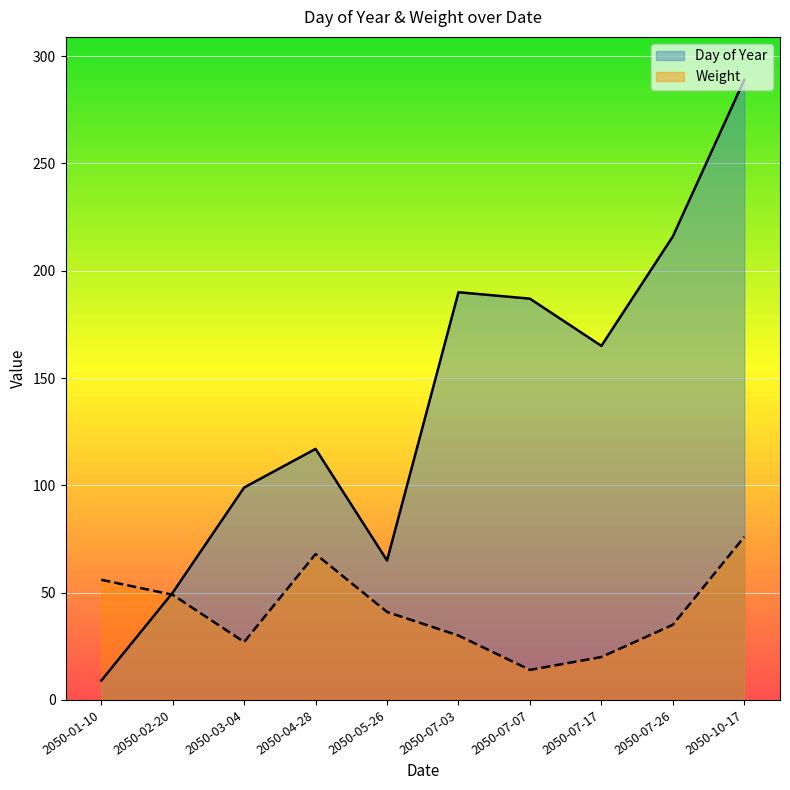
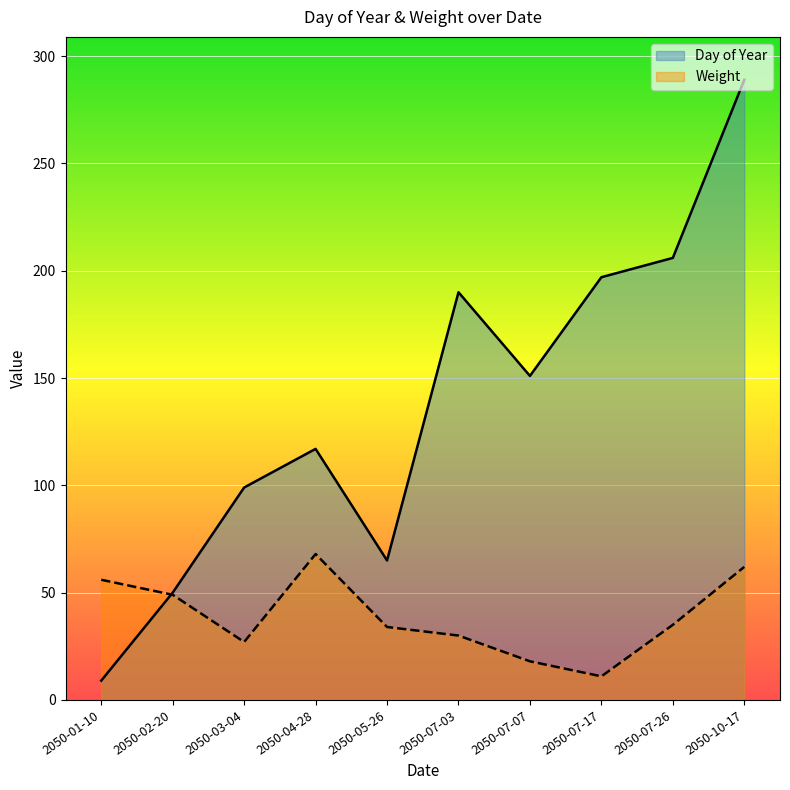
  {
    "Day of Year": {
      "2050-01-10": 9,
      "2050-03-04": 99,
      "2050-04-28": 117,
      "2050-05-26": 65,
      "2050-07-03": 190,
-     "2050-07-07": 187,
-     "2050-07-17": 165,
-     "2050-07-26": 216
+     "2050-07-07": 151,
+     "2050-07-17": 197,
+     "2050-07-26": 206
    },
    "Weight": {
      "2050-01-10": 56,
      "2050-03-04": 27,
      "2050-04-28": 68,
-     "2050-05-26": 41,
+     "2050-05-26": 34,
      "2050-07-03": 30,
-     "2050-07-07": 14,
-     "2050-07-17": 20,
+     "2050-07-07": 18,
+     "2050-07-17": 11,
      "2050-07-26": 35,
-     "2050-10-17": 76
+     "2050-10-17": 62
    }
  }
